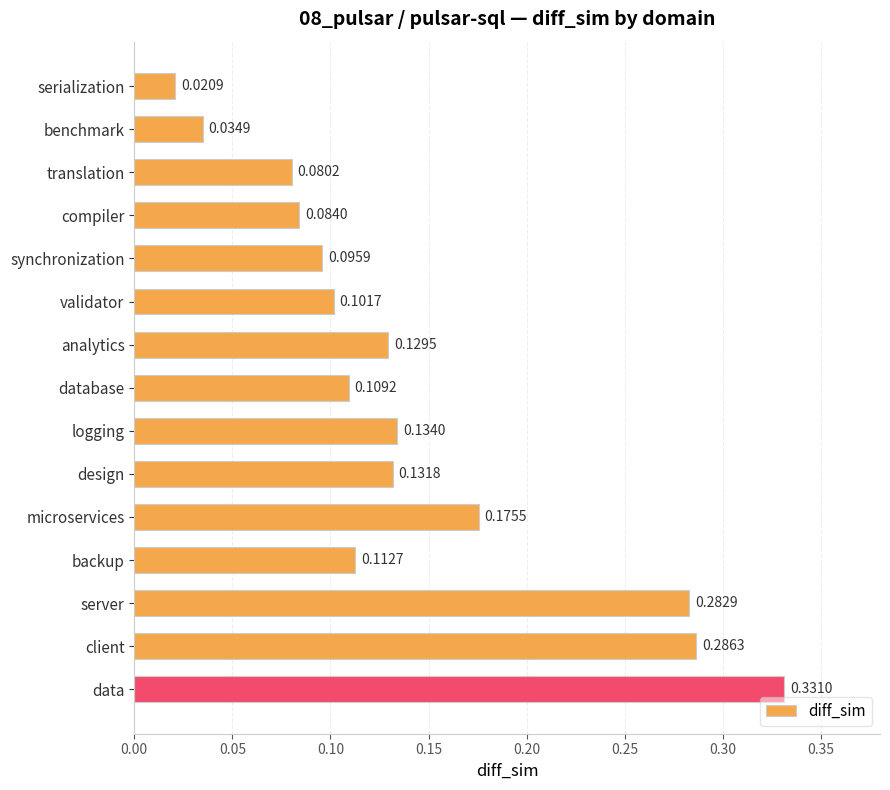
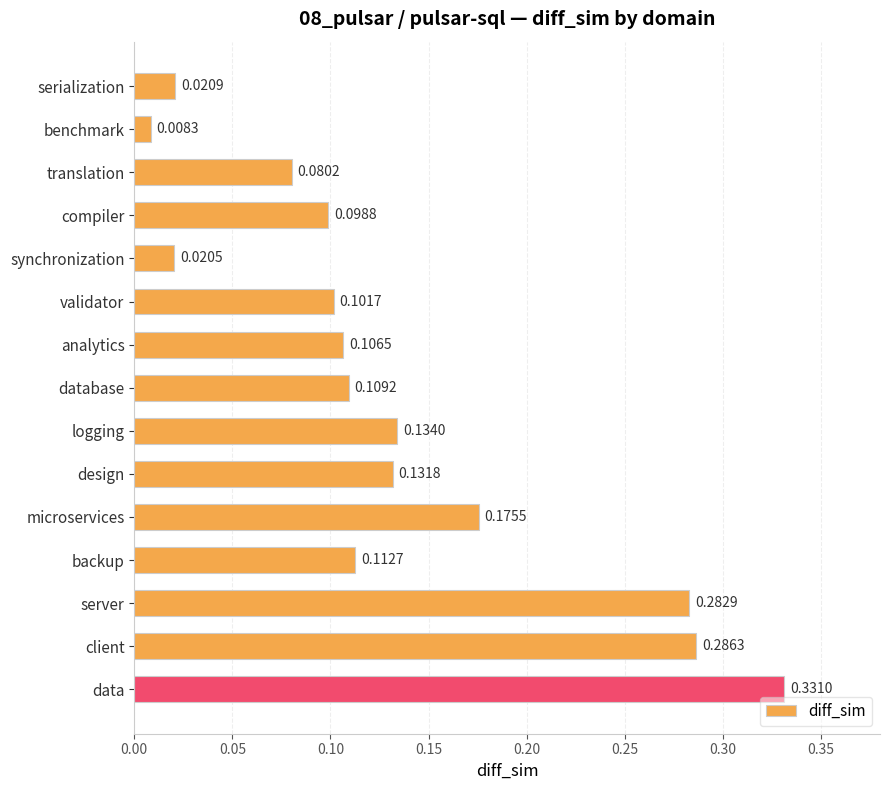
  {
    "serialization": 0.0209,
-   "benchmark": 0.0349,
+   "benchmark": 0.0083,
    "translation": 0.0802,
-   "compiler": 0.0840,
-   "synchronization": 0.0959,
+   "compiler": 0.0988,
+   "synchronization": 0.0205,
    "validator": 0.1017,
-   "analytics": 0.1295,
+   "analytics": 0.1065,
    "database": 0.1092,
    "logging": 0.1340,
    "design": 0.1318,
    "microservices": 0.1755,
    "backup": 0.1127,
    "server": 0.2829,
    "client": 0.2863,
    "data": 0.3310
  }
